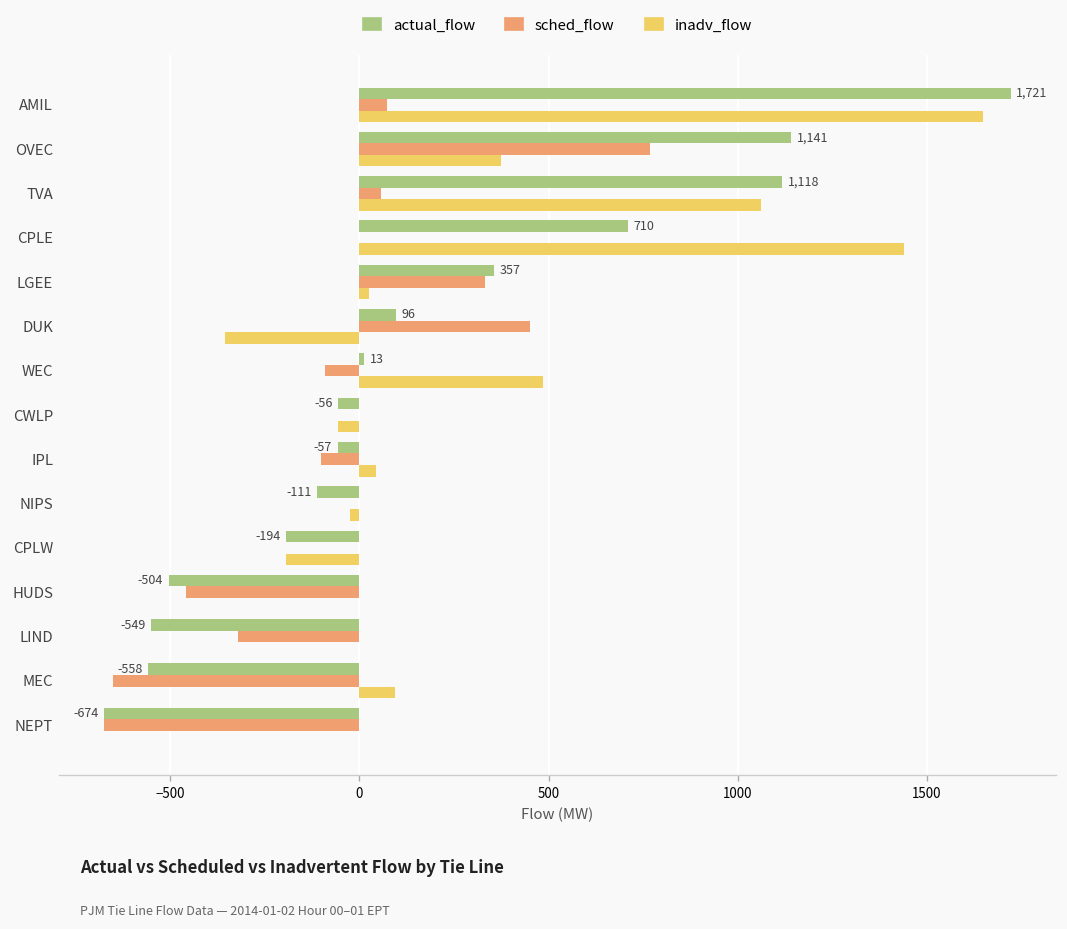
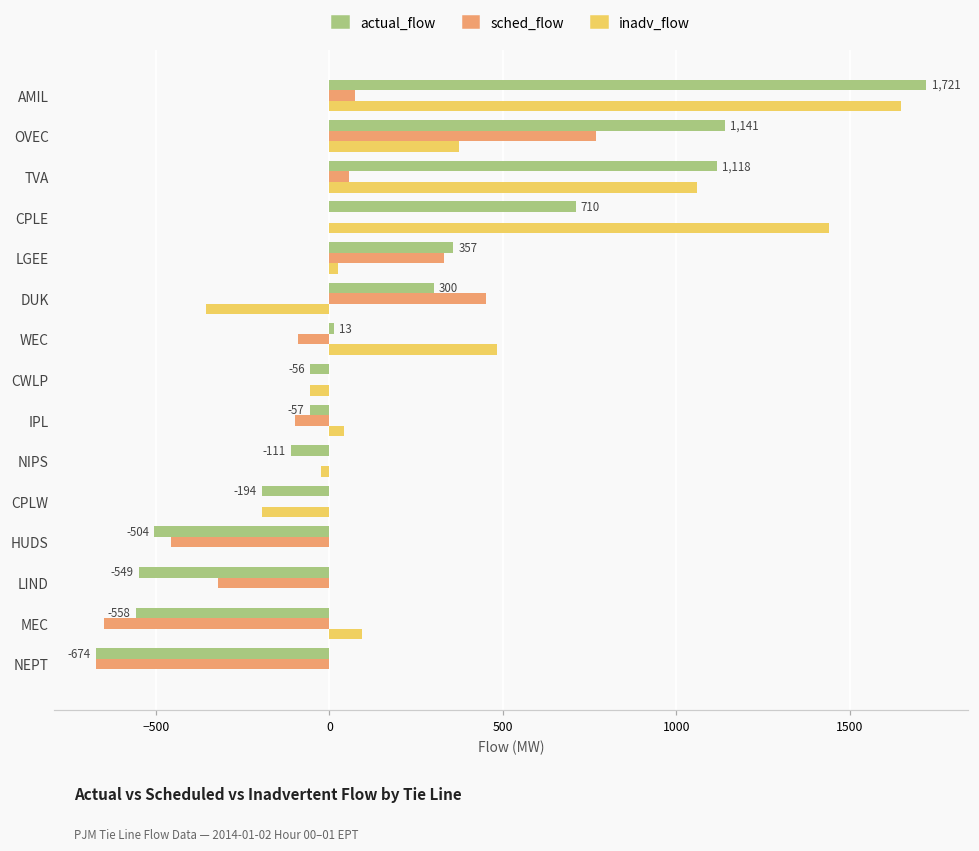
  {
    "actual_flow": {
      "AMIL": "1,721",
      "OVEC": "1,141",
      "TVA": "1,118",
      "CPLE": "710",
      "LGEE": "357",
-     "DUK": "96",
+     "DUK": "300",
      "WEC": "13",
      "CWLP": "-56",
      "IPL": "-57",
      "NIPS": "-111",
      "CPLW": "-194",
      "HUDS": "-504",
      "LIND": "-549",
      "MEC": "-558",
      "NEPT": "-674"
    }
  }
